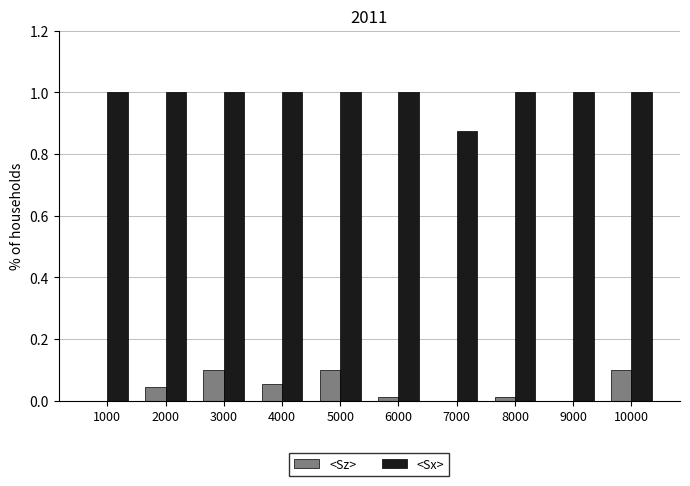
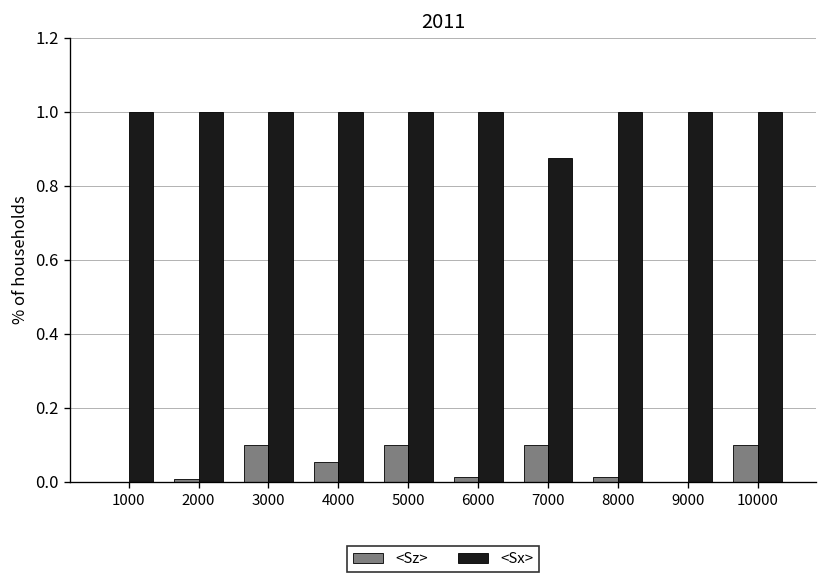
  {
    "<Sz>": {
      "1000": 0.00,
-     "2000": 0.04,
+     "2000": 0.01,
      "3000": 0.10,
      "4000": 0.05,
      "5000": 0.10,
      "6000": 0.01,
-     "7000": 0.0,
+     "7000": 0.1,
      "8000": 0.01,
      "9000": 0.00,
      "10000": 0.10
    },
    "<Sx>": {
      "1000": 1.00,
      "2000": 1.00,
      "3000": 1.00,
      "4000": 1.00,
      "5000": 1.00,
      "6000": 1.00,
      "7000": 0.88,
      "8000": 1.00,
      "9000": 1.00,
      "10000": 1.00
    }
  }
